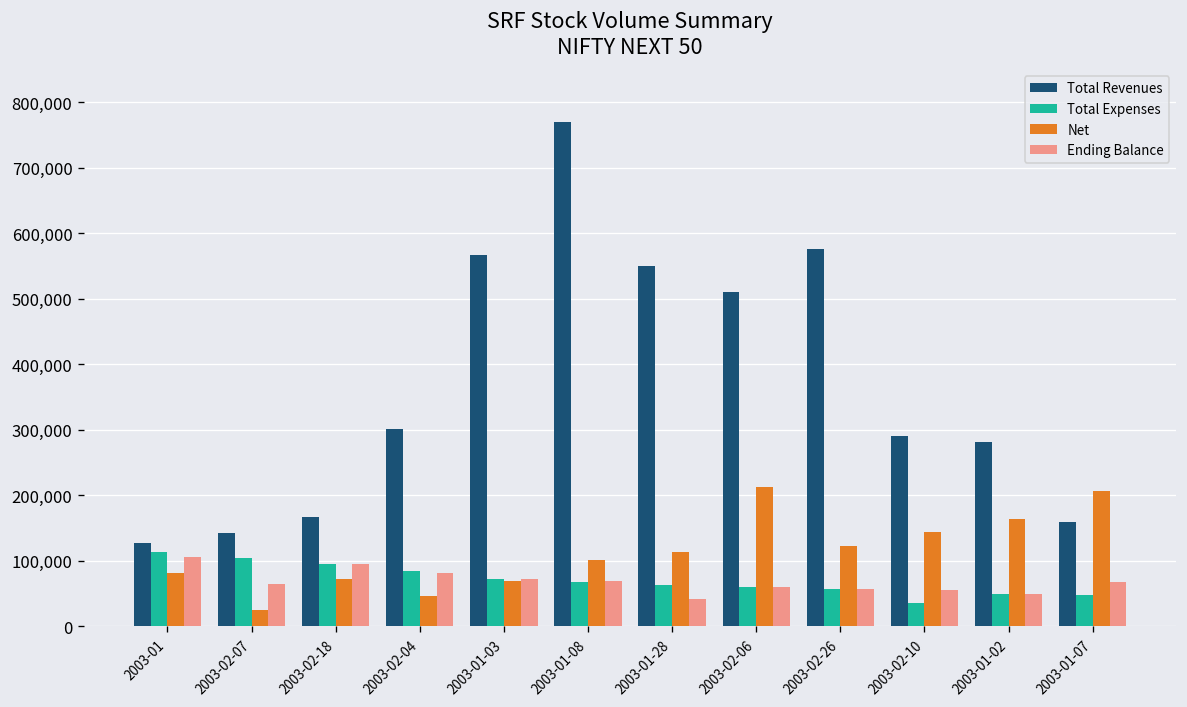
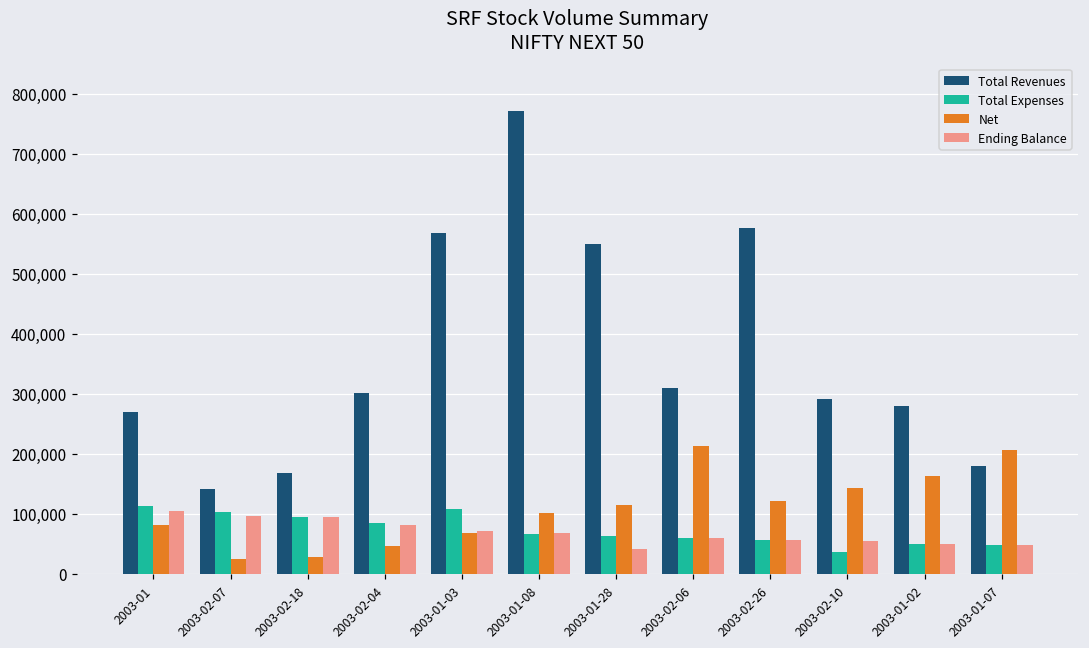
  {
    "Total Revenues": {
-     "2003-01": "130,000",
+     "2003-01": "270,000",
      "2003-02-07": "140,000",
      "2003-02-18": "170,000",
      "2003-02-04": "300,000",
      "2003-01-03": "570,000",
      "2003-01-08": "770,000",
      "2003-01-28": "550,000",
-     "2003-02-06": "510,000",
+     "2003-02-06": "310,000",
      "2003-02-26": "580,000",
      "2003-02-10": "290,000",
      "2003-01-02": "280,000",
-     "2003-01-07": "160,000"
+     "2003-01-07": "180,000"
    },
    "Total Expenses": {
      "2003-01": "110,000",
      "2003-02-07": "100,000",
      "2003-02-18": "90,000",
      "2003-02-04": "80,000",
-     "2003-01-03": "70,000",
+     "2003-01-03": "110,000",
      "2003-01-08": "70,000",
      "2003-01-28": "60,000",
      "2003-02-06": "60,000",
      "2003-02-26": "60,000",
      "2003-02-10": "40,000",
      "2003-01-02": "50,000",
      "2003-01-07": "50,000"
    },
    "Net": {
      "2003-01": "80,000",
      "2003-02-07": "20,000",
-     "2003-02-18": "70,000",
+     "2003-02-18": "30,000",
      "2003-02-04": "50,000",
      "2003-01-03": "70,000",
      "2003-01-08": "100,000",
      "2003-01-28": "110,000",
      "2003-02-06": "210,000",
      "2003-02-26": "120,000",
      "2003-02-10": "140,000",
      "2003-01-02": "160,000",
      "2003-01-07": "210,000"
    },
    "Ending Balance": {
      "2003-01": "110,000",
-     "2003-02-07": "60,000",
+     "2003-02-07": "100,000",
      "2003-02-18": "90,000",
      "2003-02-04": "80,000",
      "2003-01-03": "70,000",
      "2003-01-08": "70,000",
      "2003-01-28": "40,000",
      "2003-02-06": "60,000",
      "2003-02-26": "60,000",
      "2003-02-10": "60,000",
      "2003-01-02": "50,000",
-     "2003-01-07": "70,000"
+     "2003-01-07": "50,000"
    }
  }
